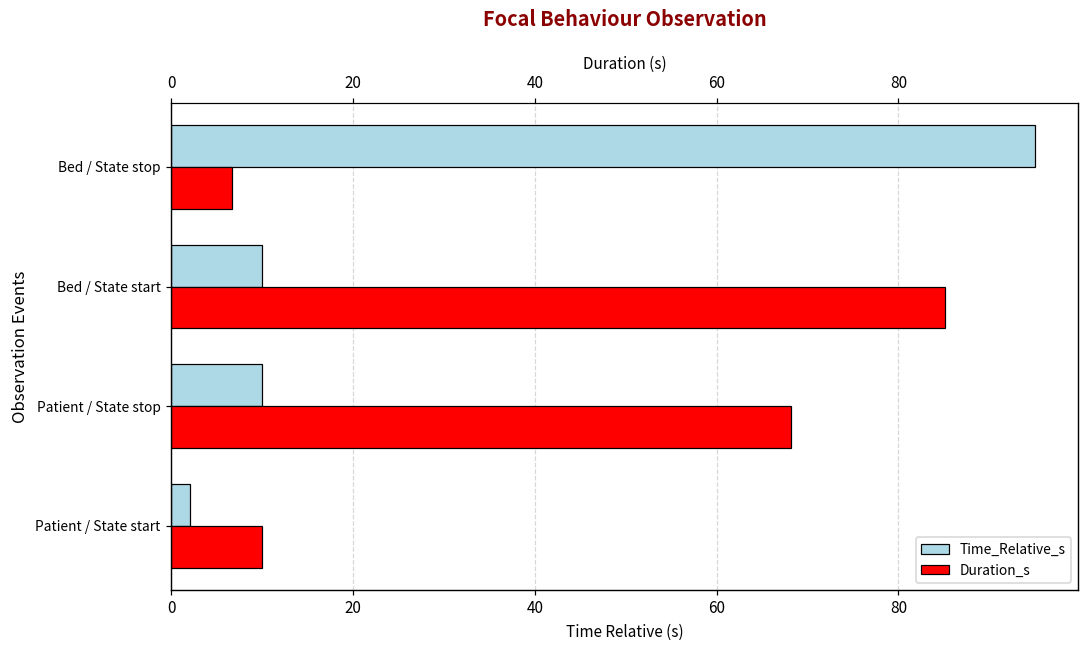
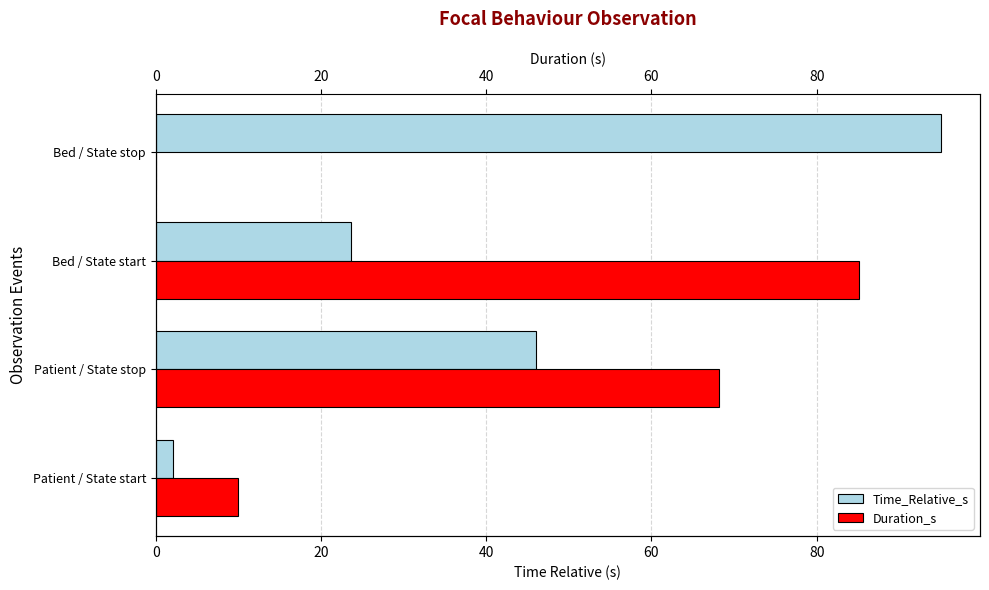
  {
    "Time_Relative_s": {
      "Bed / State stop": 95,
-     "Bed / State start": 10,
-     "Patient / State stop": 10,
+     "Bed / State start": 24,
+     "Patient / State stop": 46,
      "Patient / State start": 2
    },
    "Duration_s": {
-     "Bed / State stop": 7,
+     "Bed / State stop": 0,
      "Bed / State start": 85,
      "Patient / State stop": 68,
      "Patient / State start": 10
    }
  }
